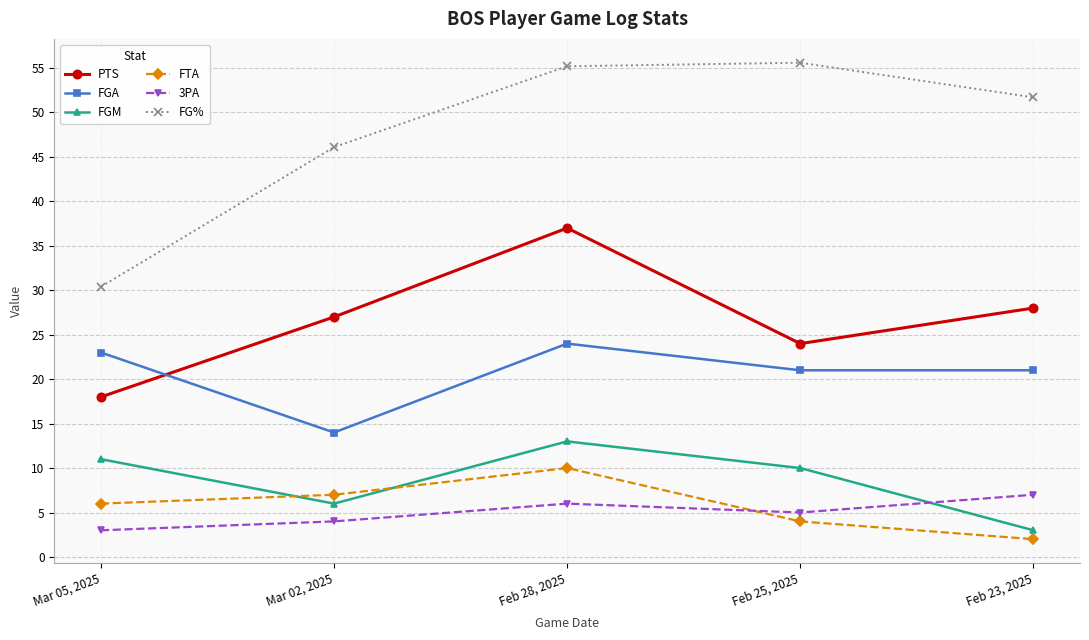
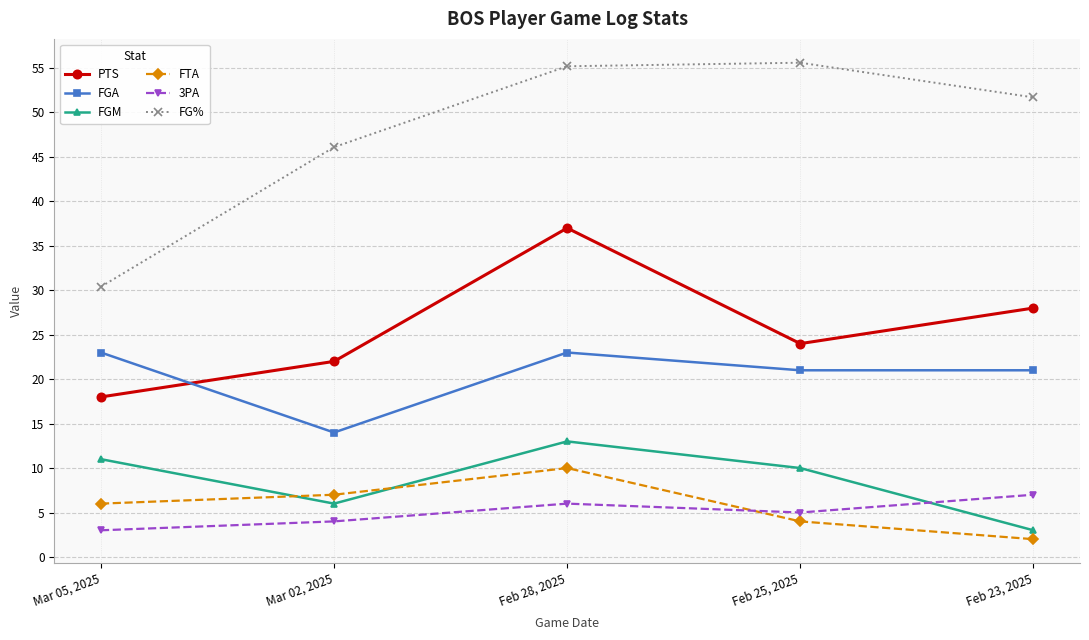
  {
    "PTS": {
      "Mar 05, 2025": 18,
-     "Mar 02, 2025": 27,
+     "Mar 02, 2025": 22,
      "Feb 28, 2025": 37,
      "Feb 25, 2025": 24,
      "Feb 23, 2025": 28
    },
    "FGA": {
      "Mar 05, 2025": 23,
      "Mar 02, 2025": 14,
-     "Feb 28, 2025": 24,
+     "Feb 28, 2025": 23,
      "Feb 25, 2025": 21,
      "Feb 23, 2025": 21
    },
    "FGM": {
      "Mar 05, 2025": 11,
      "Mar 02, 2025": 6,
      "Feb 28, 2025": 13,
      "Feb 25, 2025": 10,
      "Feb 23, 2025": 3
    },
    "FTA": {
      "Mar 05, 2025": 6,
      "Mar 02, 2025": 7,
      "Feb 28, 2025": 10,
      "Feb 25, 2025": 4,
      "Feb 23, 2025": 2
    },
    "3PA": {
      "Mar 05, 2025": 3,
      "Mar 02, 2025": 4,
      "Feb 28, 2025": 6,
      "Feb 25, 2025": 5,
      "Feb 23, 2025": 7
    },
    "FG%": {
      "Mar 05, 2025": 30,
      "Mar 02, 2025": 46,
      "Feb 28, 2025": 55,
      "Feb 25, 2025": 56,
      "Feb 23, 2025": 52
    }
  }
